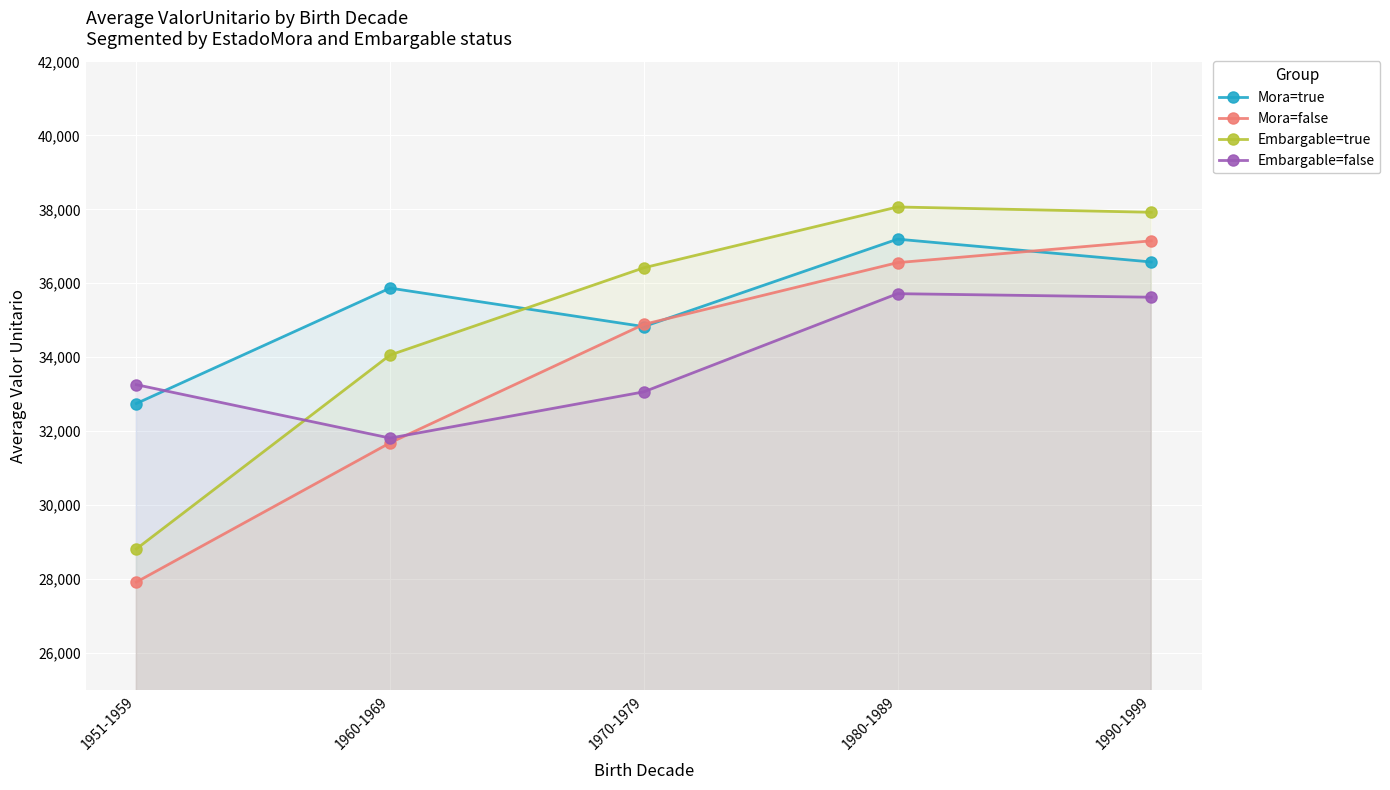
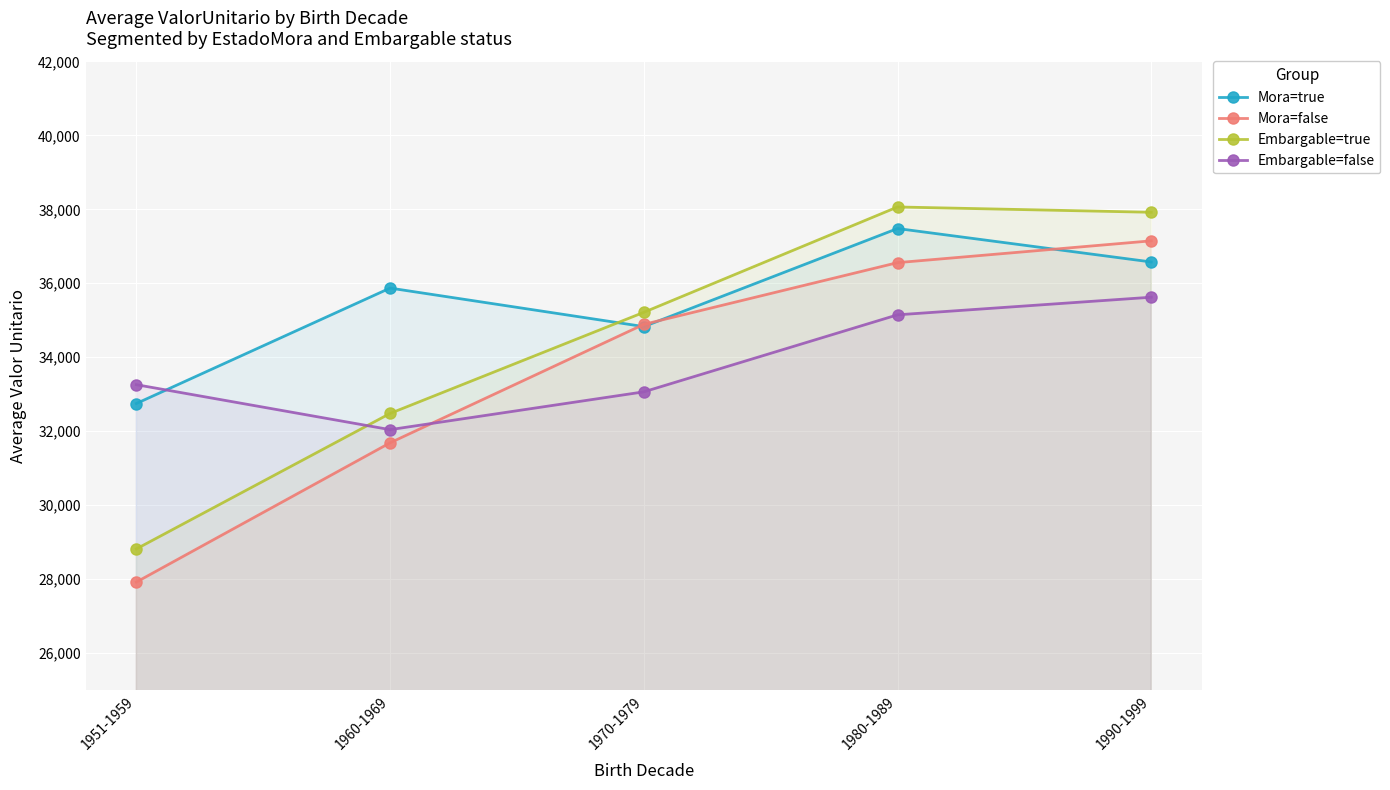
  {
    "Mora=true": {
      "1951-1959": "32,700",
      "1960-1969": "35,900",
-     "1980-1989": "37,200",
+     "1980-1989": "37,500",
      "1990-1999": "36,600"
    },
    "Mora=false": {
      "1951-1959": "27,900",
      "1960-1969": "31,700",
      "1980-1989": "36,600",
      "1990-1999": "37,100"
    },
    "Embargable=true": {
      "1951-1959": "28,800",
-     "1960-1969": "34,100",
-     "1970-1979": "36,400",
+     "1960-1969": "32,500",
+     "1970-1979": "35,200",
      "1980-1989": "38,100",
      "1990-1999": "37,900"
    },
    "Embargable=false": {
      "1951-1959": "33,300",
-     "1960-1969": "31,800",
+     "1960-1969": "32,000",
      "1970-1979": "33,100",
-     "1980-1989": "35,700",
+     "1980-1989": "35,100",
      "1990-1999": "35,600"
    }
  }
